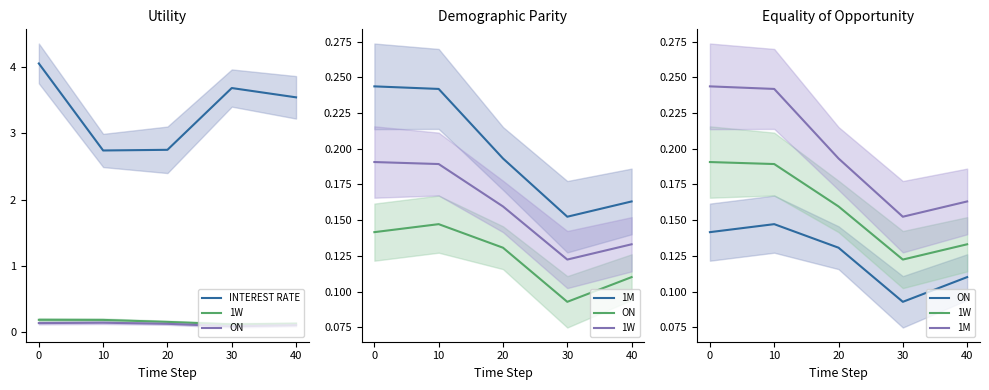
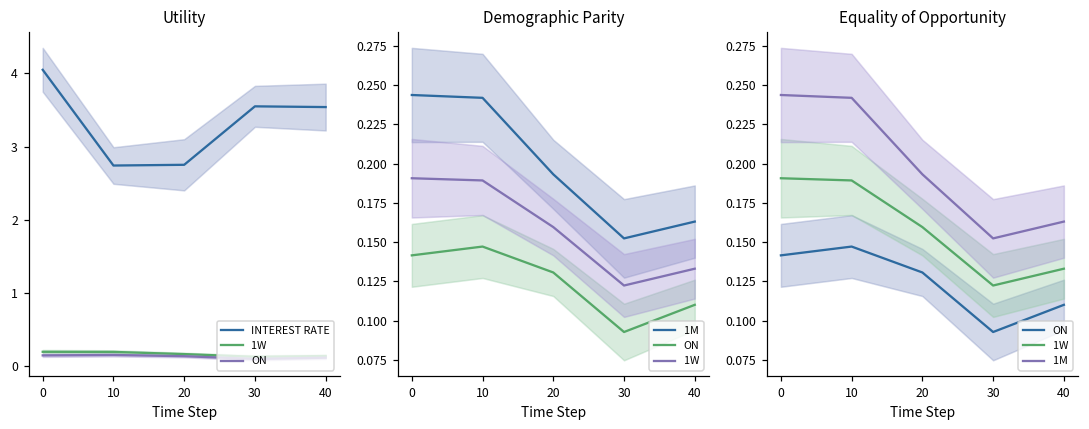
  {
    "Utility": {
      "INTEREST RATE": {
        "0": 4.1,
        "10": 2.7,
        "20": 2.8,
-       "30": 3.7,
+       "30": 3.6,
        "40": 3.5
      }
    },
    "Equality of Opportunity": {
      "ON": {
        "0": 0.142,
        "10": 0.147,
        "20": 0.131,
        "30": 0.093,
        "40": 0.110
      },
      "1W": {
        "0": 0.191,
        "10": 0.189,
        "20": 0.160,
        "30": 0.122,
        "40": 0.133
      }
    }
  }
